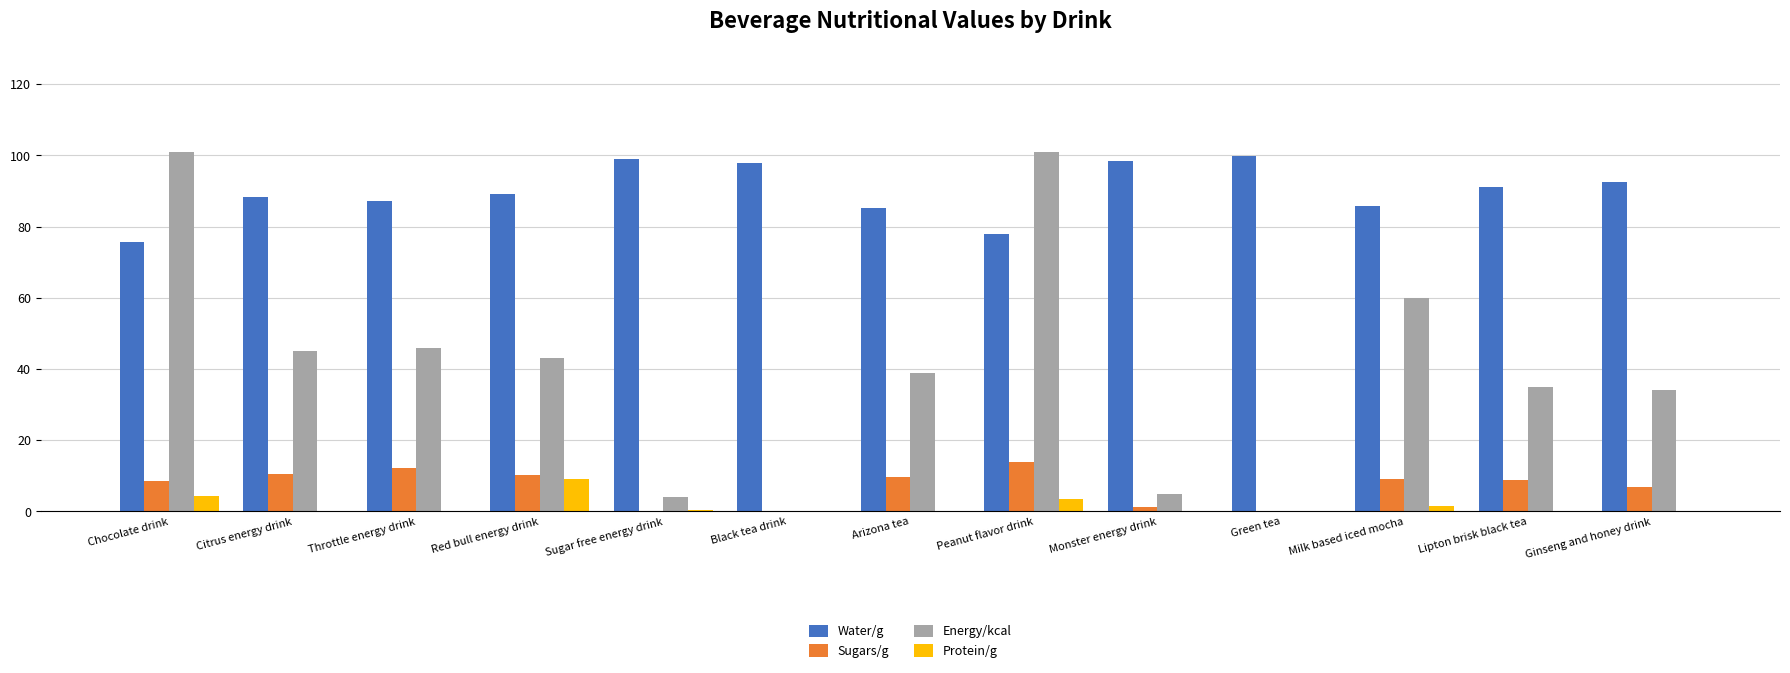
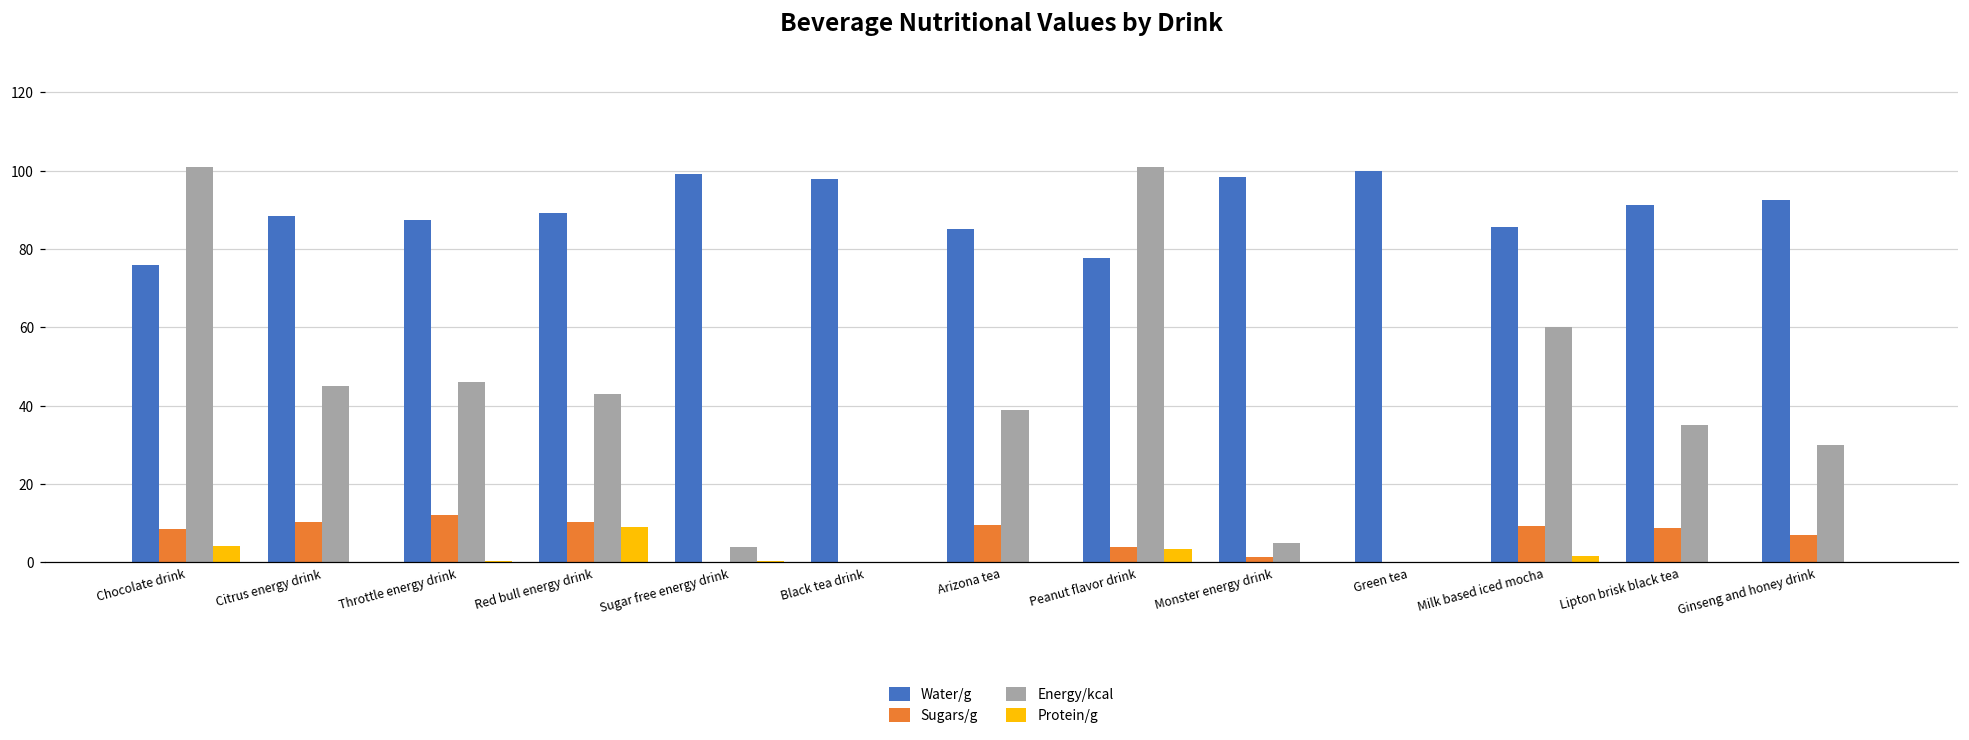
  {
    "Water/g": {
      "Chocolate drink": 76,
      "Citrus energy drink": 88,
      "Throttle energy drink": 87,
      "Red bull energy drink": 89,
      "Sugar free energy drink": 99,
      "Black tea drink": 98,
      "Arizona tea": 85,
      "Peanut flavor drink": 78,
      "Monster energy drink": 98,
      "Green tea": 100,
      "Milk based iced mocha": 86,
      "Lipton brisk black tea": 91,
      "Ginseng and honey drink": 93
    },
    "Sugars/g": {
      "Chocolate drink": 8,
      "Citrus energy drink": 10,
      "Throttle energy drink": 12,
      "Red bull energy drink": 10,
      "Sugar free energy drink": 0,
      "Black tea drink": 0,
      "Arizona tea": 10,
-     "Peanut flavor drink": 14,
+     "Peanut flavor drink": 4,
      "Monster energy drink": 1,
      "Green tea": 0,
      "Milk based iced mocha": 9,
      "Lipton brisk black tea": 9,
      "Ginseng and honey drink": 7
    },
    "Energy/kcal": {
      "Chocolate drink": 101,
      "Citrus energy drink": 45,
      "Throttle energy drink": 46,
      "Red bull energy drink": 43,
      "Sugar free energy drink": 4,
      "Black tea drink": 0,
      "Arizona tea": 39,
      "Peanut flavor drink": 101,
      "Monster energy drink": 5,
      "Green tea": 0,
      "Milk based iced mocha": 60,
      "Lipton brisk black tea": 35,
-     "Ginseng and honey drink": 34
+     "Ginseng and honey drink": 30
    },
    "Protein/g": {
      "Chocolate drink": 4,
      "Citrus energy drink": 0,
      "Red bull energy drink": 9,
      "Black tea drink": 0,
      "Arizona tea": 0,
      "Peanut flavor drink": 4,
      "Monster energy drink": 0,
      "Green tea": 0,
      "Milk based iced mocha": 1,
      "Lipton brisk black tea": 0,
      "Ginseng and honey drink": 0
    }
  }
